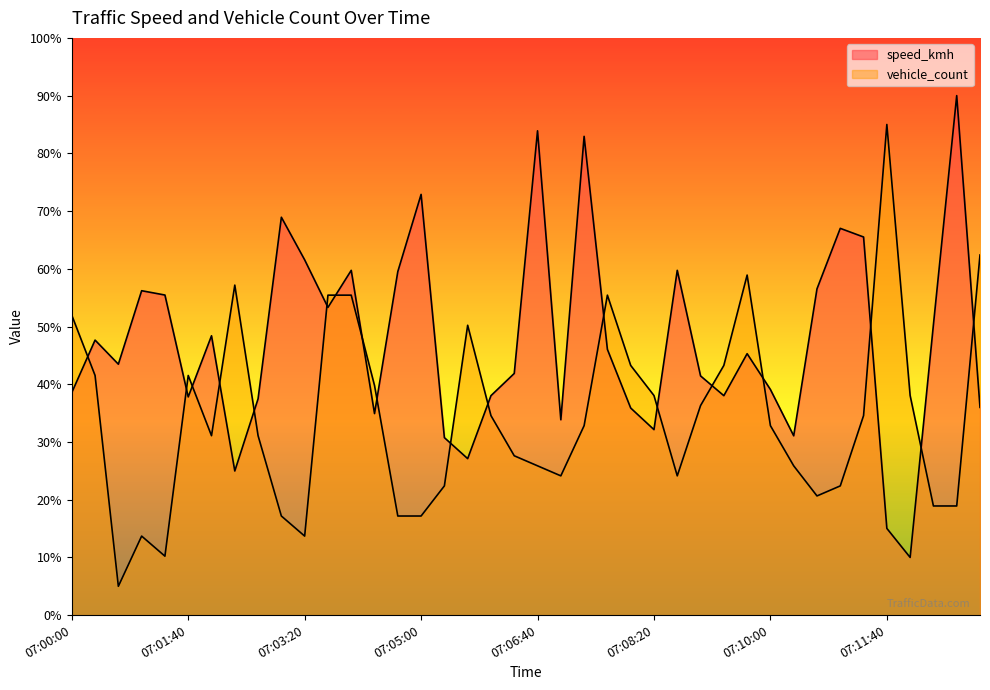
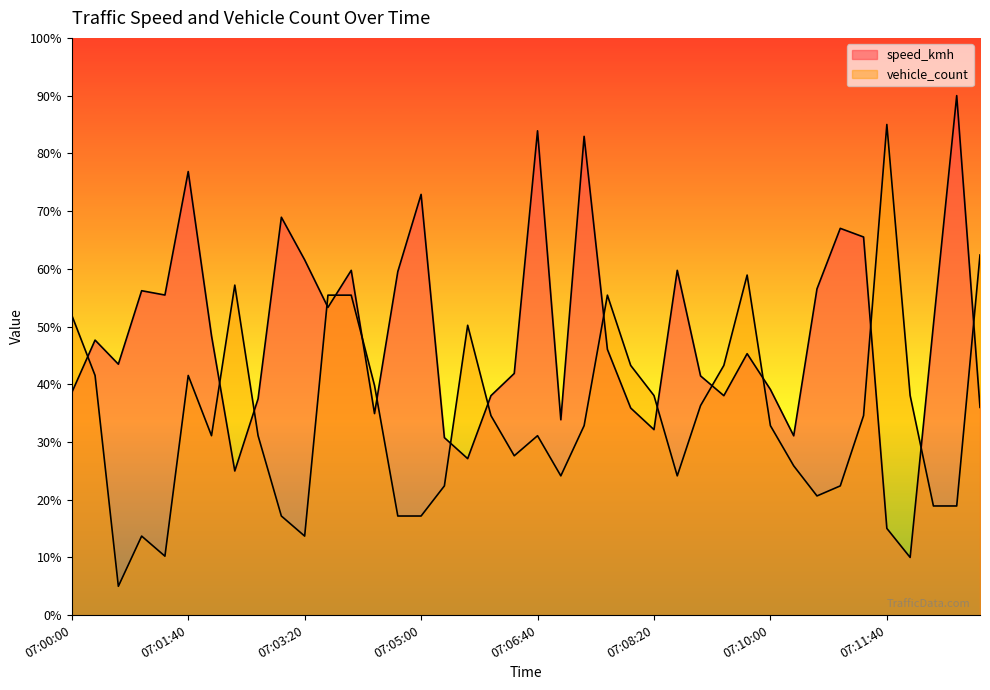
  {
    "speed_kmh": {
      "07:00:00": "39%",
-     "07:01:40": "38%",
+     "07:01:40": "77%",
      "07:03:20": "62%",
      "07:05:00": "73%",
      "07:06:40": "84%",
      "07:08:20": "32%",
      "07:10:00": "39%",
      "07:11:40": "15%"
    },
    "vehicle_count": {
      "07:00:00": "52%",
      "07:01:40": "42%",
      "07:03:20": "14%",
      "07:05:00": "17%",
-     "07:06:40": "26%",
+     "07:06:40": "31%",
      "07:08:20": "38%",
      "07:10:00": "33%",
      "07:11:40": "85%"
    }
  }
